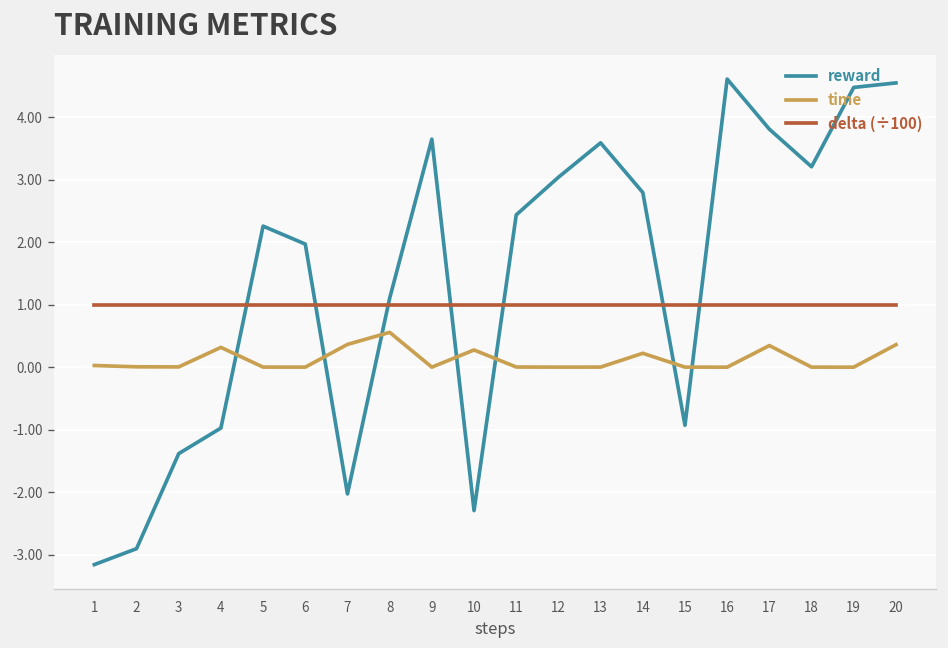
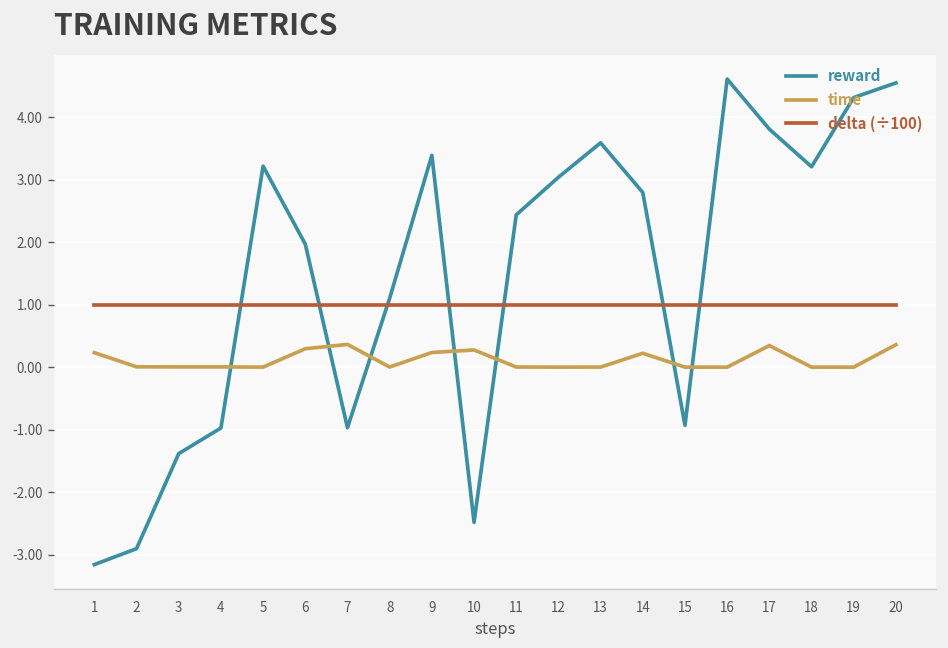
  {
    "reward": {
      "1": -3.2,
      "2": -2.9,
      "3": -1.4,
      "4": -1.0,
-     "5": 2.3,
+     "5": 3.2,
      "6": 2.0,
-     "7": -2.0,
+     "7": -1.0,
      "8": 1.1,
-     "9": 3.6,
-     "10": -2.3,
+     "9": 3.4,
+     "10": -2.5,
      "11": 2.4,
      "12": 3.0,
      "13": 3.6,
      "14": 2.8,
      "15": -0.9,
      "16": 4.6,
      "17": 3.8,
      "18": 3.2,
-     "19": 4.5,
+     "19": 4.3,
      "20": 4.5
    },
    "time": {
-     "1": 0.0,
+     "1": 0.2,
      "2": 0.0,
      "3": 0.0,
-     "4": 0.3,
+     "4": 0.0,
      "5": 0.0,
-     "6": 0.0,
+     "6": 0.3,
      "7": 0.4,
-     "8": 0.6,
-     "9": 0.0,
+     "8": 0.0,
+     "9": 0.2,
      "10": 0.3,
      "11": 0.0,
      "12": 0.0,
      "13": 0.0,
      "14": 0.2,
      "15": 0.0,
      "16": 0.0,
      "17": 0.3,
      "18": 0.0,
      "19": 0.0,
      "20": 0.4
    },
    "delta (÷100)": {
      "1": 1.0,
      "2": 1.0,
      "3": 1.0,
      "4": 1.0,
      "5": 1.0,
      "6": 1.0,
      "7": 1.0,
      "8": 1.0,
      "9": 1.0,
      "10": 1.0,
      "11": 1.0,
      "12": 1.0,
      "13": 1.0,
      "14": 1.0,
      "15": 1.0,
      "16": 1.0,
      "17": 1.0,
      "18": 1.0,
      "19": 1.0,
      "20": 1.0
    }
  }
